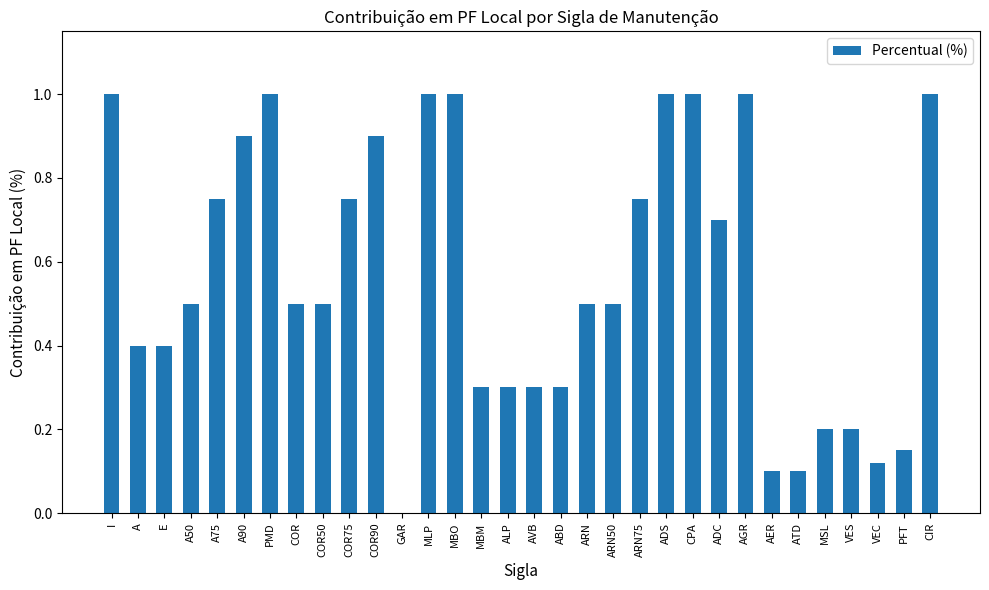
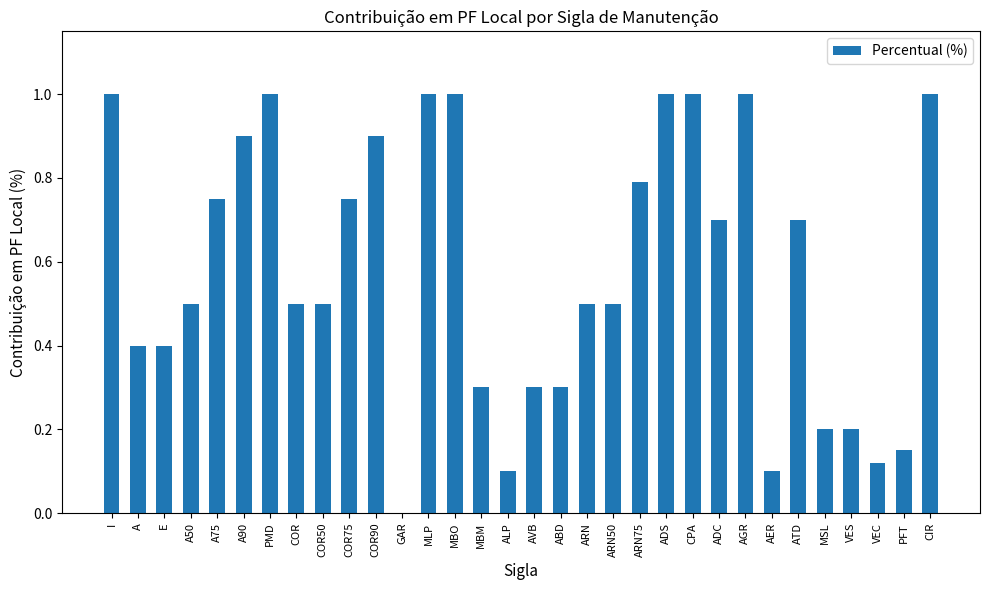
  {
    "I": 1.00,
    "A": 0.40,
    "E": 0.40,
    "A50": 0.50,
    "A75": 0.75,
    "A90": 0.90,
    "PMD": 1.00,
    "COR": 0.50,
    "COR50": 0.50,
    "COR75": 0.75,
    "COR90": 0.90,
    "GAR": 0.00,
    "MLP": 1.00,
    "MBO": 1.00,
    "MBM": 0.30,
-   "ALP": 0.3,
+   "ALP": 0.1,
    "AVB": 0.30,
    "ABD": 0.30,
    "ARN": 0.50,
    "ARN50": 0.50,
-   "ARN75": 0.75,
+   "ARN75": 0.79,
    "ADS": 1.00,
    "CPA": 1.00,
    "ADC": 0.70,
    "AGR": 1.00,
    "AER": 0.10,
-   "ATD": 0.1,
+   "ATD": 0.7,
    "MSL": 0.20,
    "VES": 0.20,
    "VEC": 0.12,
    "PFT": 0.15,
    "CIR": 1.00
  }
